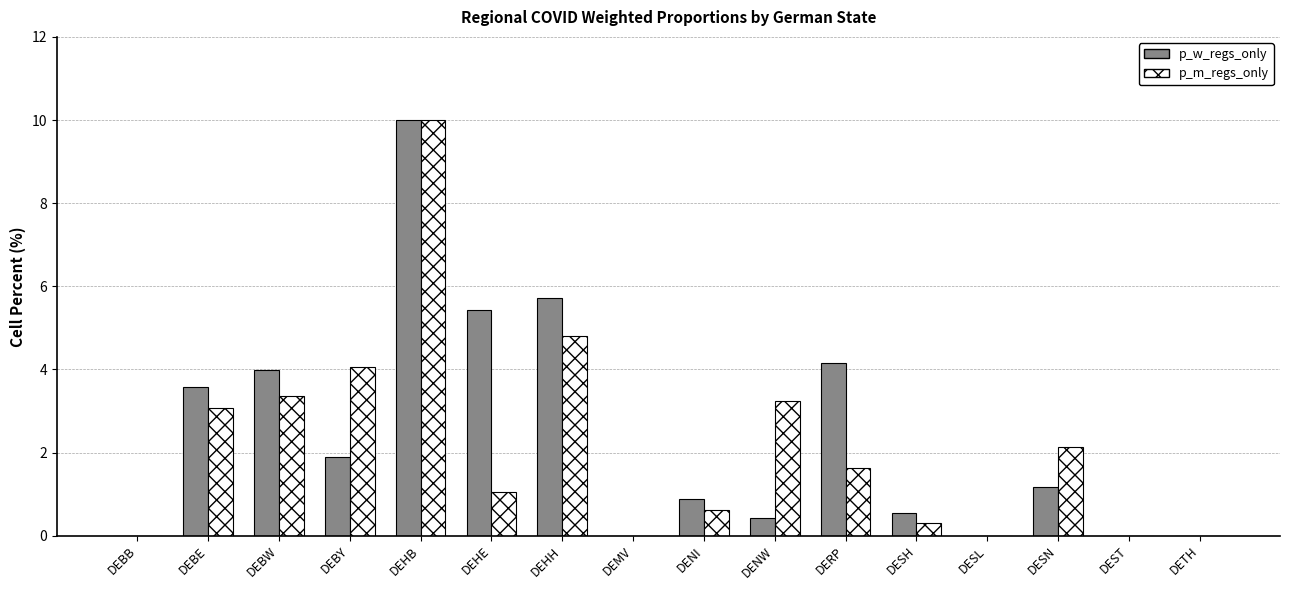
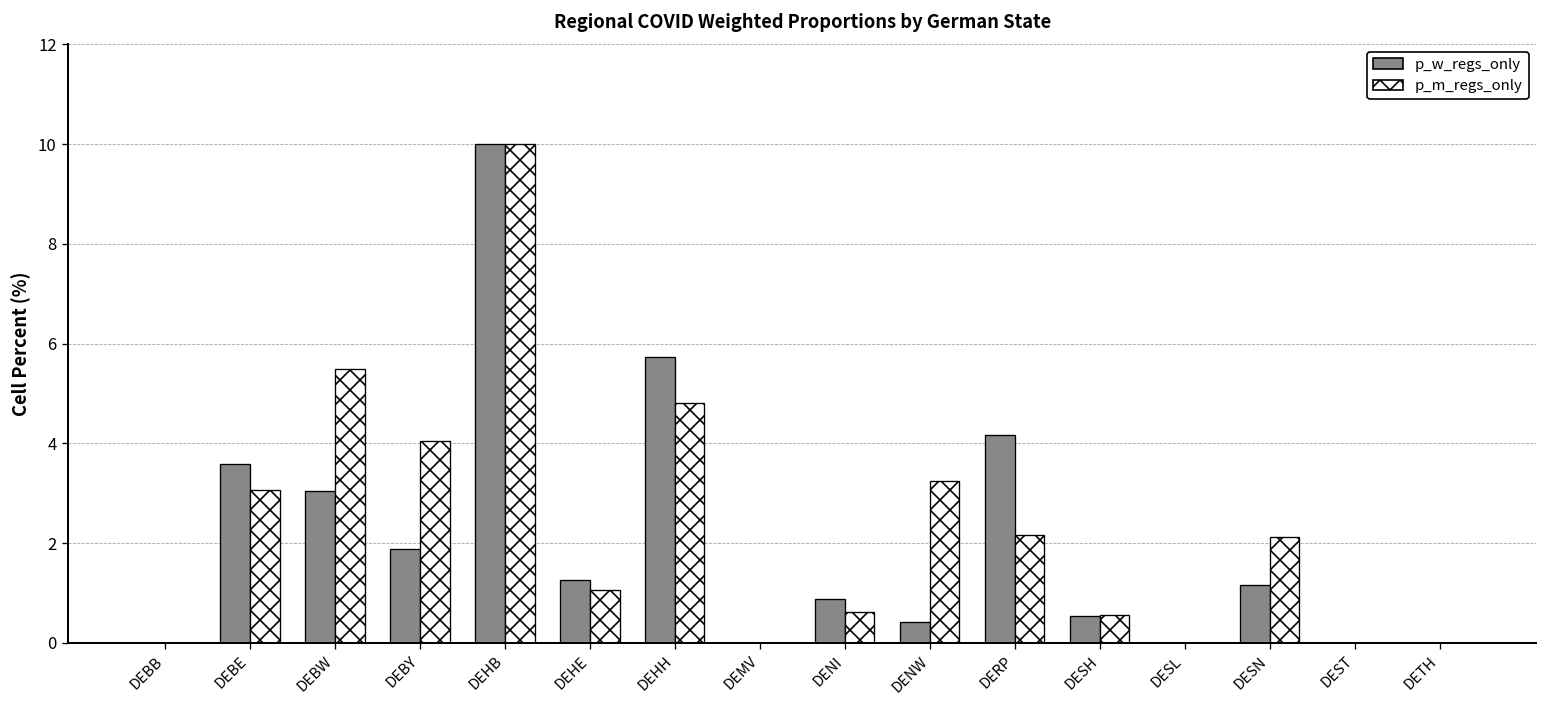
  {
    "p_w_regs_only": {
      "DEBB": 0.0,
      "DEBE": 3.6,
-     "DEBW": 4.0,
+     "DEBW": 3.0,
      "DEBY": 1.9,
      "DEHB": 10.0,
-     "DEHE": 5.4,
+     "DEHE": 1.3,
      "DEHH": 5.7,
      "DEMV": 0.0,
      "DENI": 0.9,
      "DENW": 0.4,
      "DERP": 4.2,
      "DESH": 0.5,
      "DESL": 0.0,
      "DESN": 1.2,
      "DEST": 0.0,
      "DETH": 0.0
    },
    "p_m_regs_only": {
      "DEBB": 0.0,
      "DEBE": 3.1,
-     "DEBW": 3.4,
+     "DEBW": 5.5,
      "DEBY": 4.0,
      "DEHB": 10.0,
      "DEHE": 1.1,
      "DEHH": 4.8,
      "DEMV": 0.0,
      "DENI": 0.6,
      "DENW": 3.2,
-     "DERP": 1.6,
-     "DESH": 0.3,
+     "DERP": 2.2,
+     "DESH": 0.6,
      "DESL": 0.0,
      "DESN": 2.1,
      "DEST": 0.0,
      "DETH": 0.0
    }
  }
